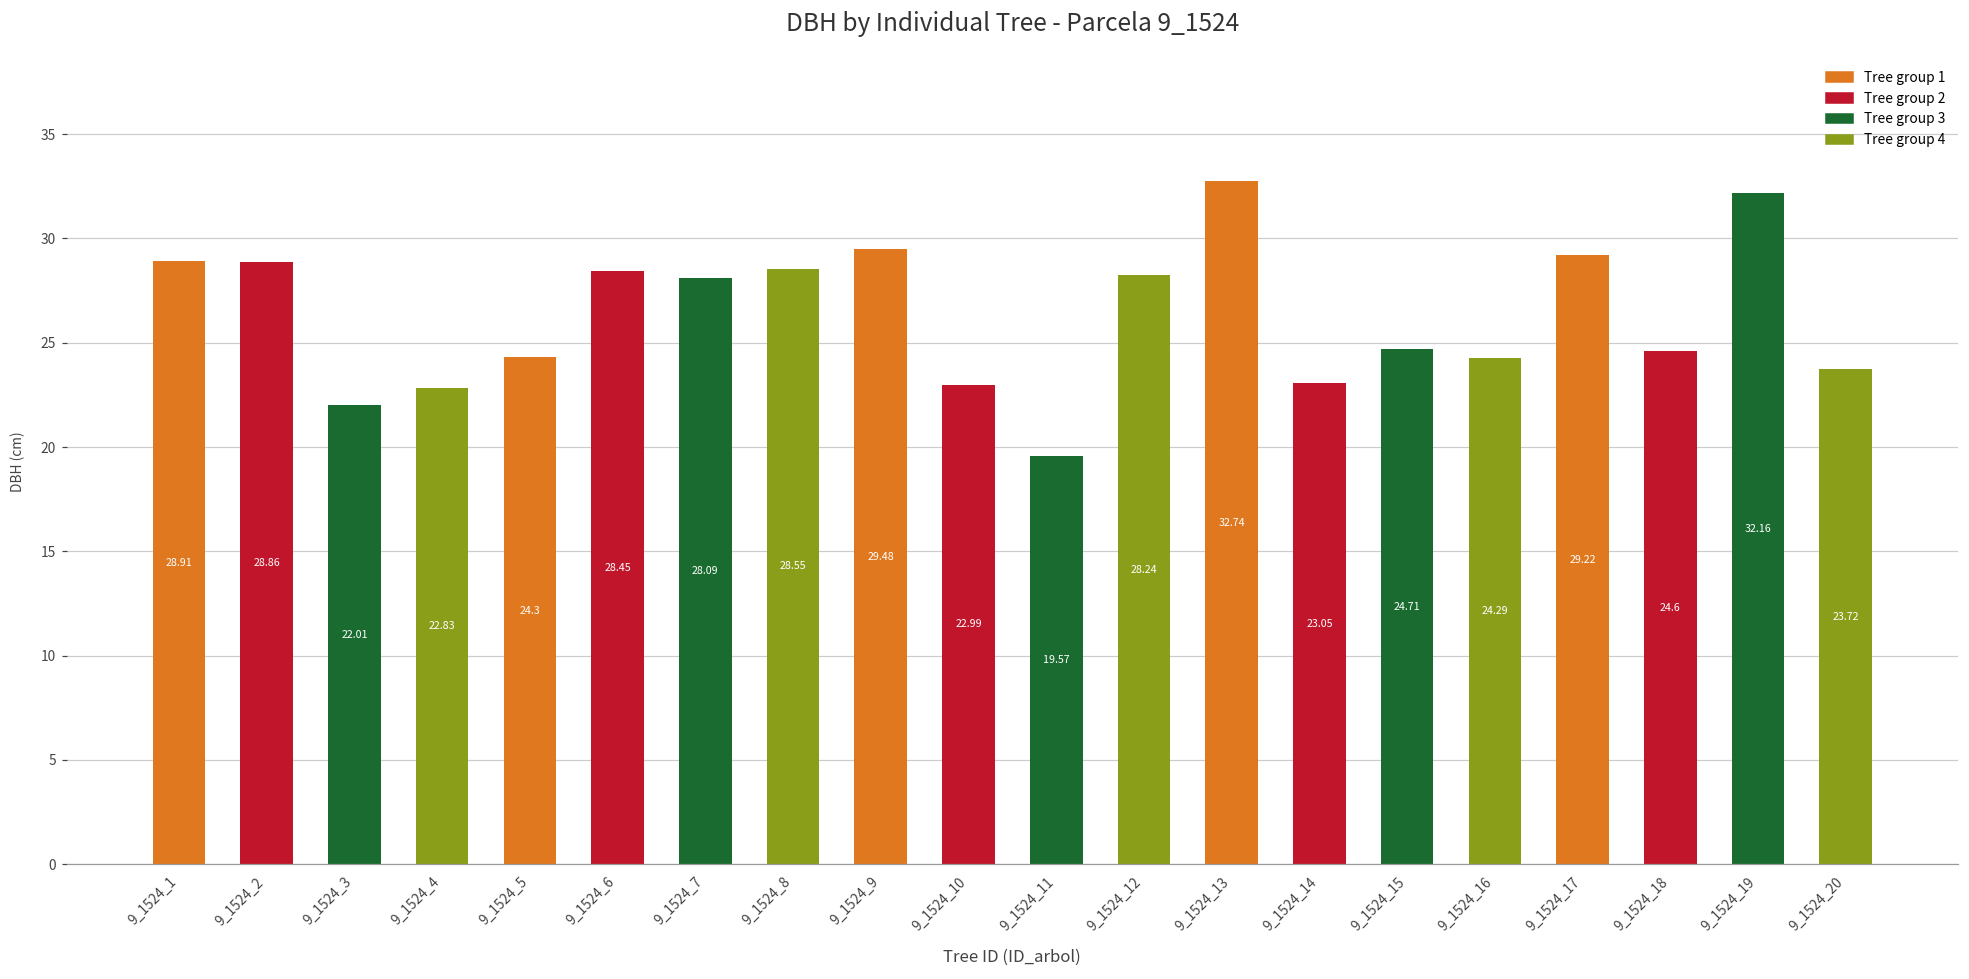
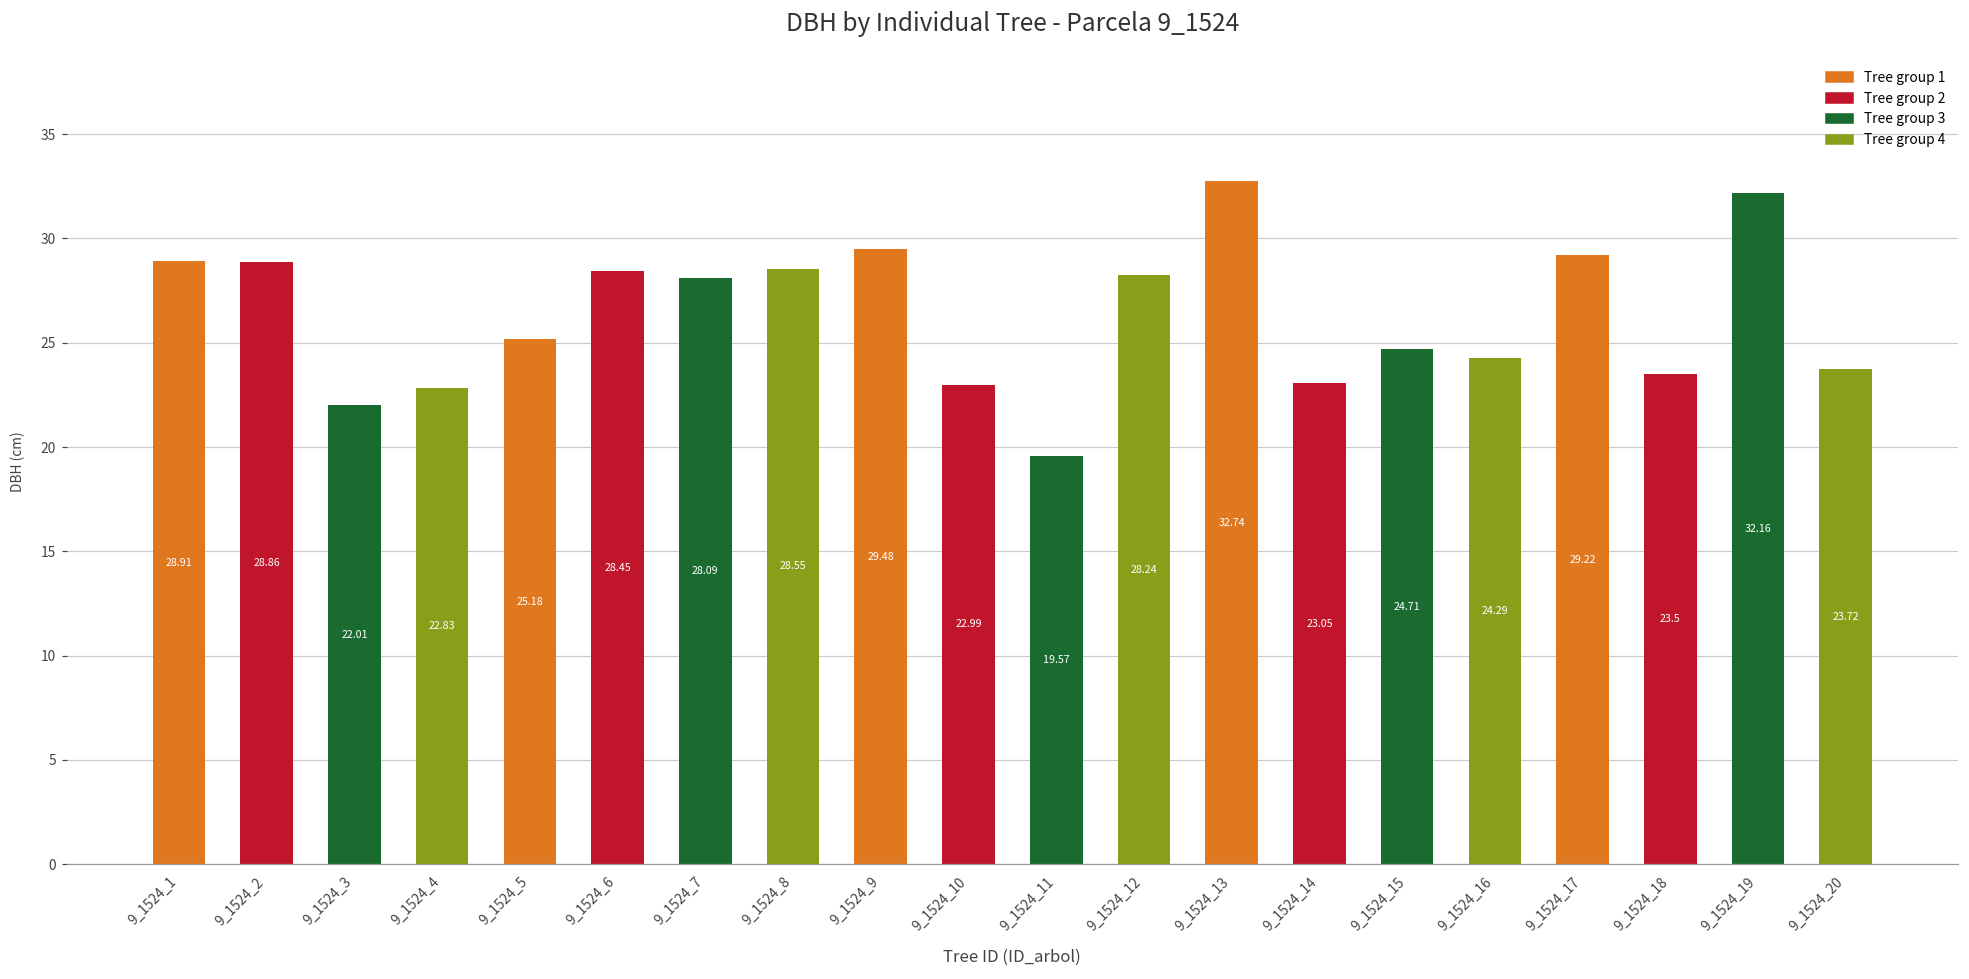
  {
    "9_1524_1": 28.91,
    "9_1524_2": 28.86,
    "9_1524_3": 22.01,
    "9_1524_4": 22.83,
-   "9_1524_5": 24.3,
+   "9_1524_5": 25.18,
    "9_1524_6": 28.45,
    "9_1524_7": 28.09,
    "9_1524_8": 28.55,
    "9_1524_9": 29.48,
    "9_1524_10": 22.99,
    "9_1524_11": 19.57,
    "9_1524_12": 28.24,
    "9_1524_13": 32.74,
    "9_1524_14": 23.05,
    "9_1524_15": 24.71,
    "9_1524_16": 24.29,
    "9_1524_17": 29.22,
-   "9_1524_18": 24.6,
+   "9_1524_18": 23.5,
    "9_1524_19": 32.16,
    "9_1524_20": 23.72
  }
